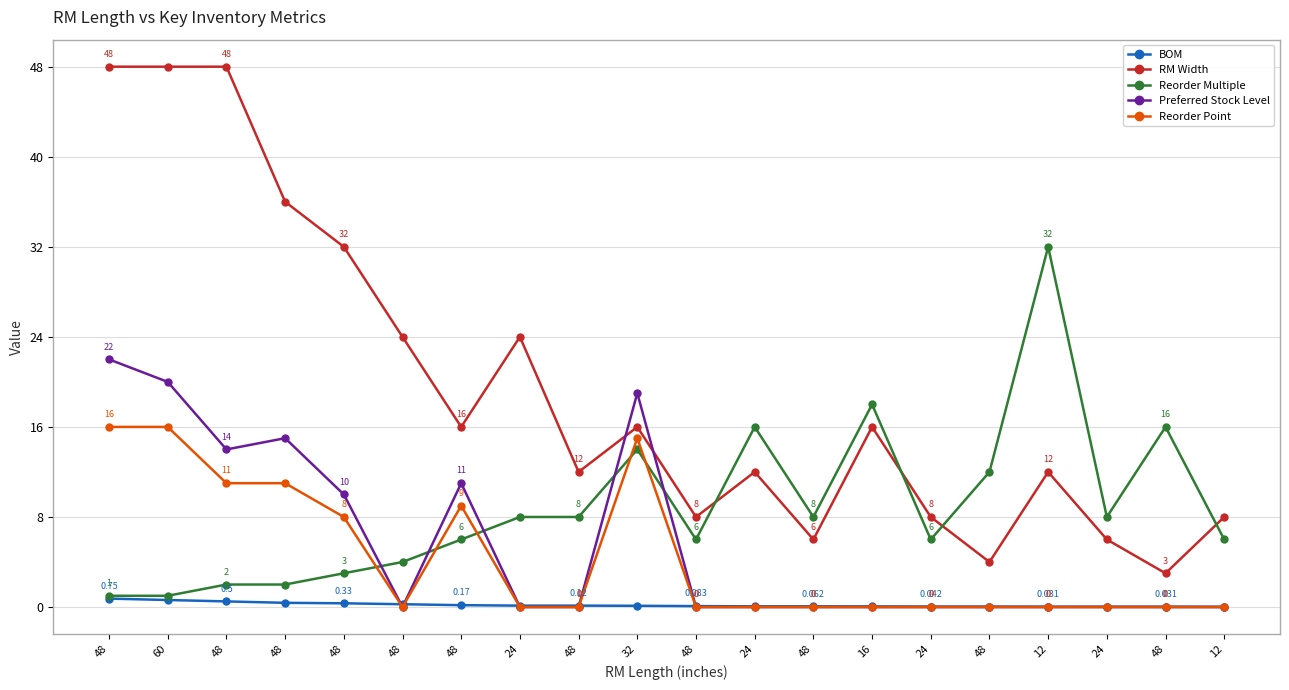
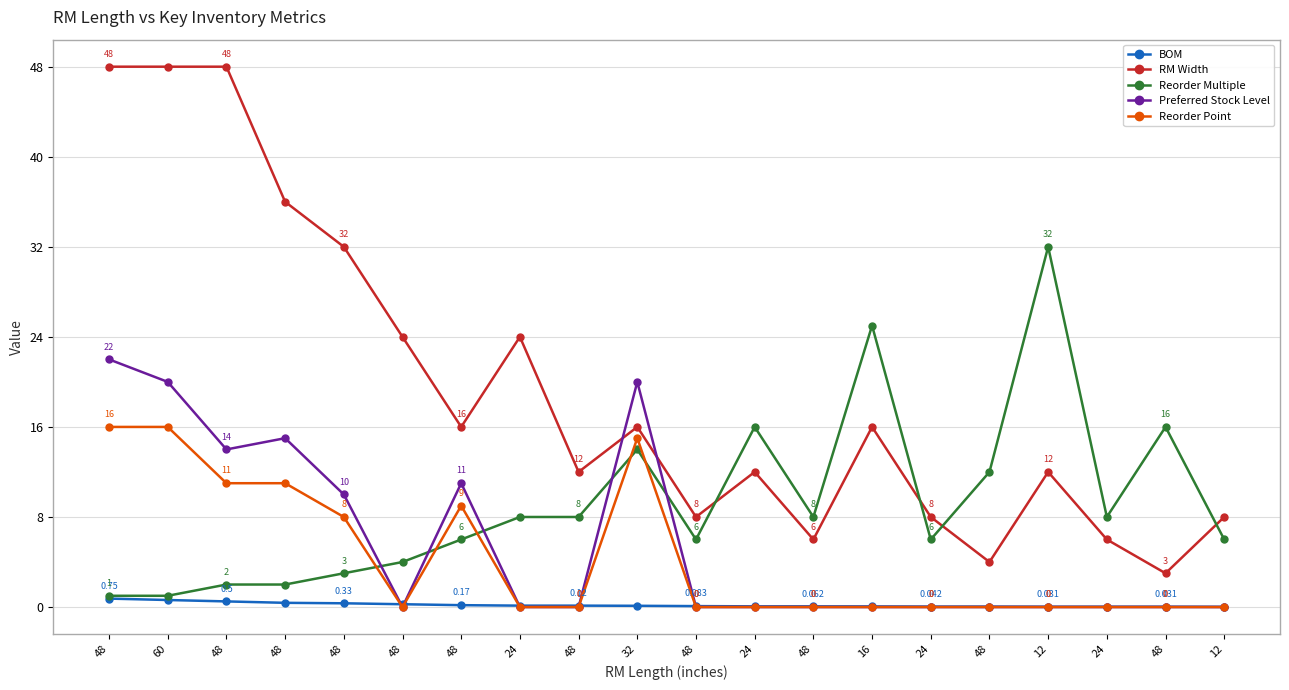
  {
    "BOM": {
      "60": 0.6,
      "32": 0
    },
    "RM Width": {
      "60": 48,
      "32": 16,
      "16": 16
    },
    "Reorder Multiple": {
      "60": 1,
      "32": 14,
-     "16": 18
+     "16": 25
    },
    "Preferred Stock Level": {
      "60": 20,
-     "32": 19
+     "32": 20
    },
    "Reorder Point": {
      "60": 16,
      "32": 15
    }
  }
